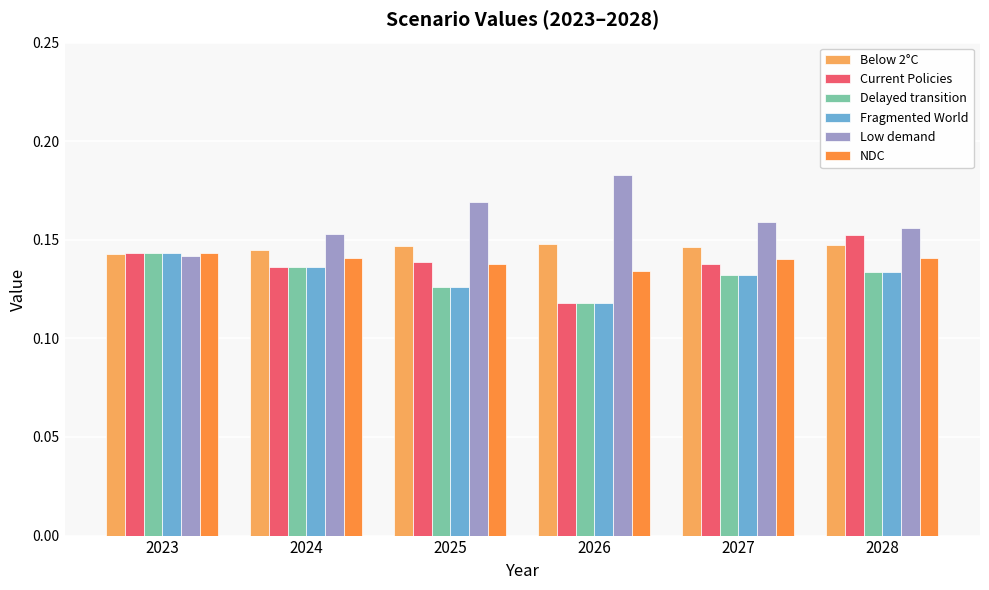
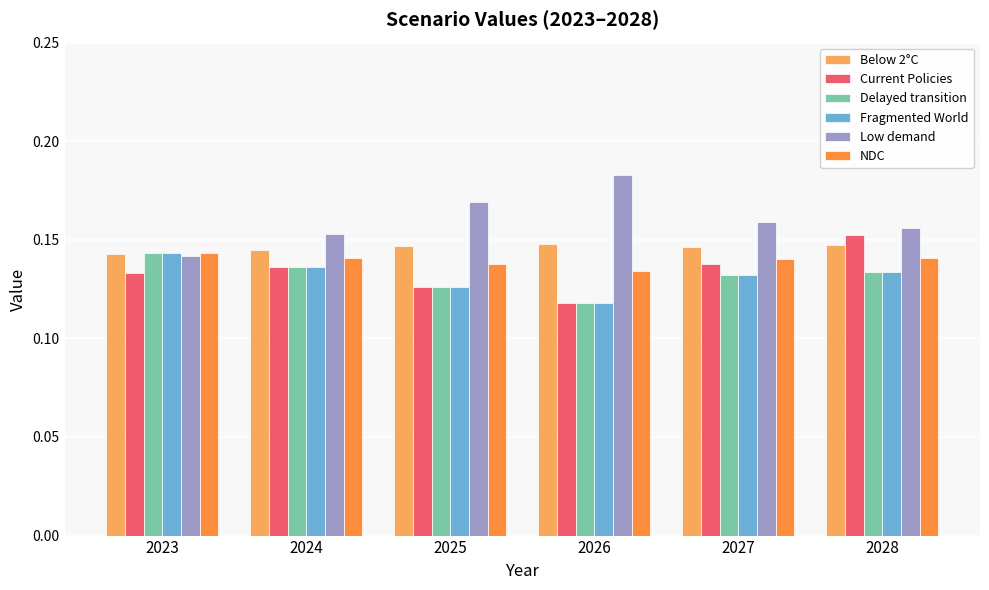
  {
    "Current Policies": {
-     "2023": 0.143,
+     "2023": 0.133,
      "2024": 0.136,
-     "2025": 0.139,
+     "2025": 0.126,
      "2026": 0.118,
      "2027": 0.138,
      "2028": 0.152
    }
  }
